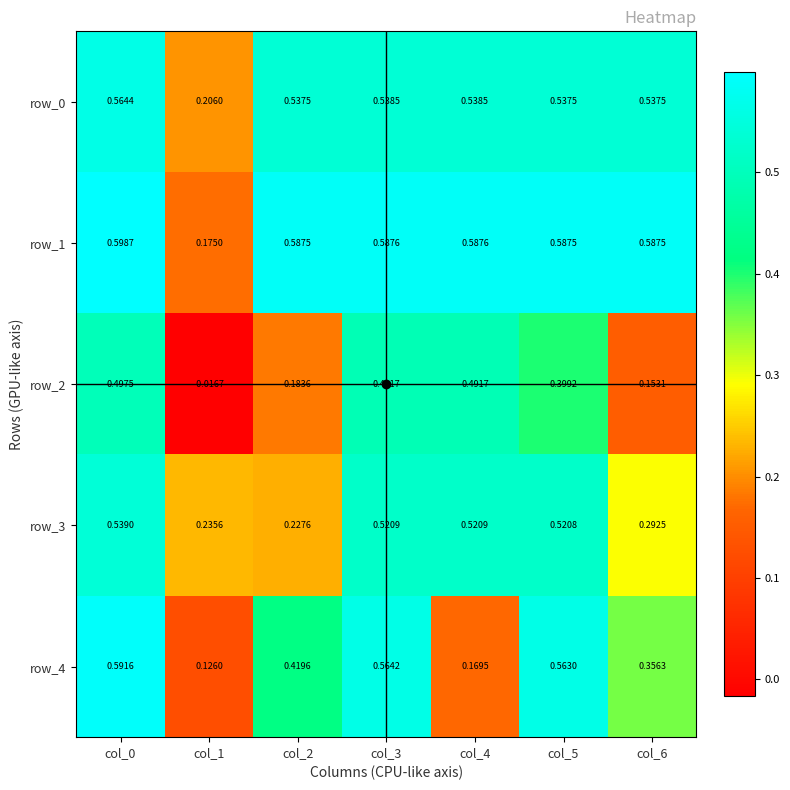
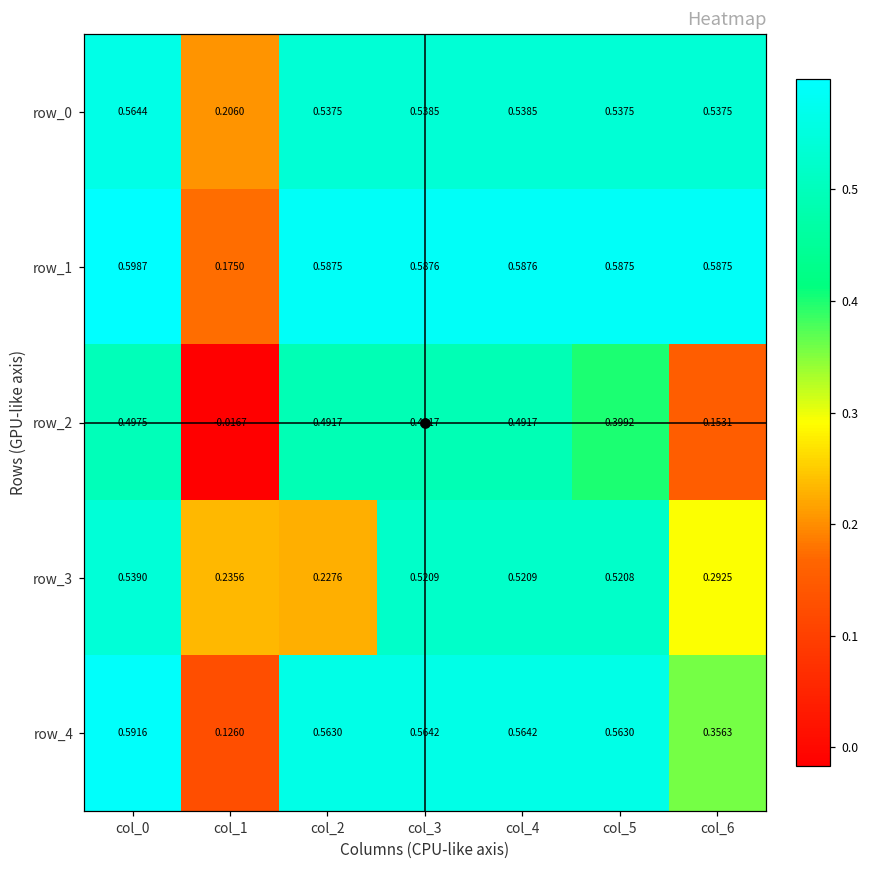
  {
    "row_0": {
      "col_0": 0.5644,
      "col_1": 0.2060,
      "col_2": 0.5375,
      "col_3": 0.5385,
      "col_4": 0.5385,
      "col_5": 0.5375,
      "col_6": 0.5375
    },
    "row_1": {
      "col_0": 0.5987,
      "col_1": 0.1750,
      "col_2": 0.5875,
      "col_3": 0.5876,
      "col_4": 0.5876,
      "col_5": 0.5875,
      "col_6": 0.5875
    },
    "row_2": {
      "col_0": 0.4975,
      "col_1": -0.0167,
-     "col_2": 0.1836,
+     "col_2": 0.4917,
      "col_4": 0.4917,
      "col_5": 0.3992,
      "col_6": 0.1531
    },
    "row_3": {
      "col_0": 0.5390,
      "col_1": 0.2356,
      "col_2": 0.2276,
      "col_3": 0.5209,
      "col_4": 0.5209,
      "col_5": 0.5208,
      "col_6": 0.2925
    },
    "row_4": {
      "col_0": 0.5916,
      "col_1": 0.1260,
-     "col_2": 0.4196,
+     "col_2": 0.5630,
      "col_3": 0.5642,
-     "col_4": 0.1695,
+     "col_4": 0.5642,
      "col_5": 0.5630,
      "col_6": 0.3563
    }
  }
